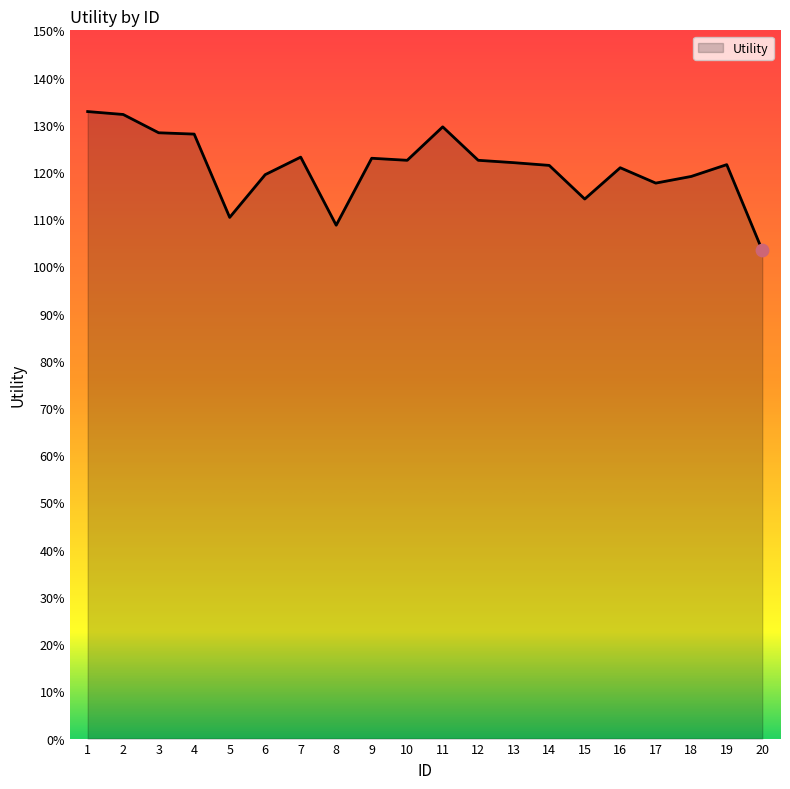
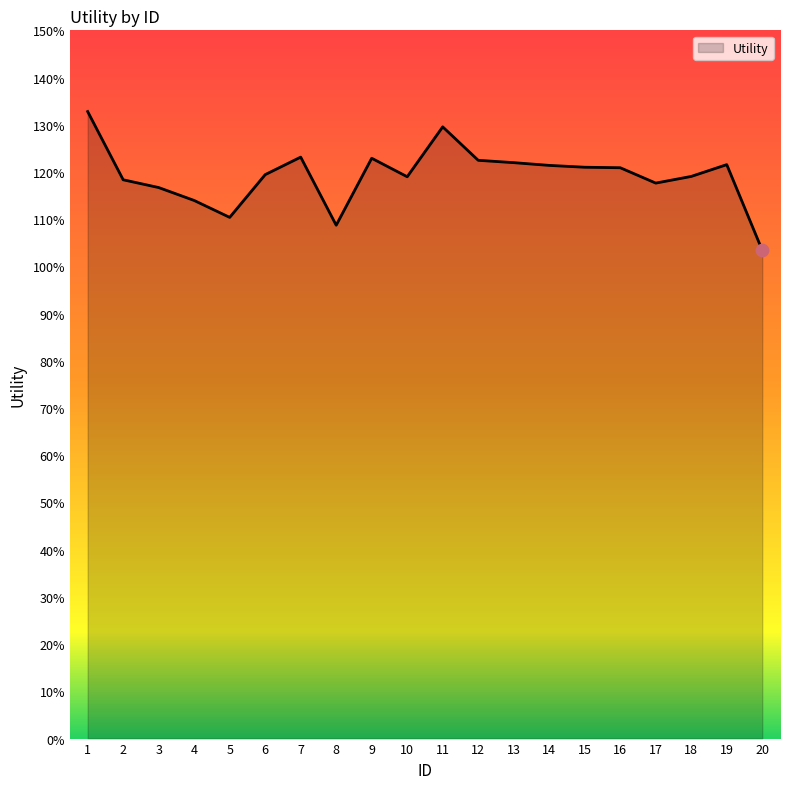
  {
    "Utility": {
      "1": "133%",
-     "2": "132%",
-     "3": "128%",
-     "4": "128%",
+     "2": "118%",
+     "3": "117%",
+     "4": "114%",
      "5": "110%",
      "6": "119%",
      "7": "123%",
      "8": "109%",
      "9": "123%",
-     "10": "122%",
+     "10": "119%",
      "11": "130%",
      "12": "122%",
      "13": "122%",
      "14": "121%",
-     "15": "114%",
+     "15": "121%",
      "16": "121%",
      "17": "118%",
      "18": "119%",
      "19": "122%"
    }
  }
